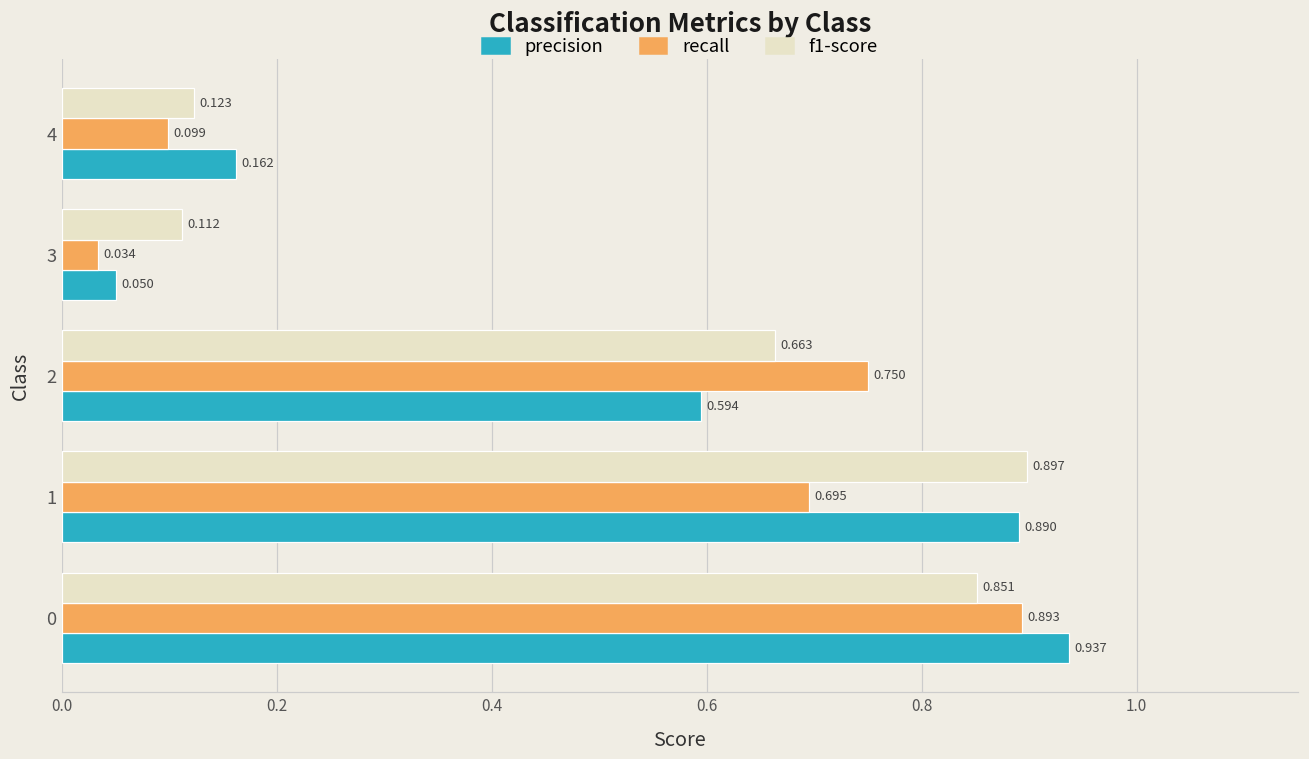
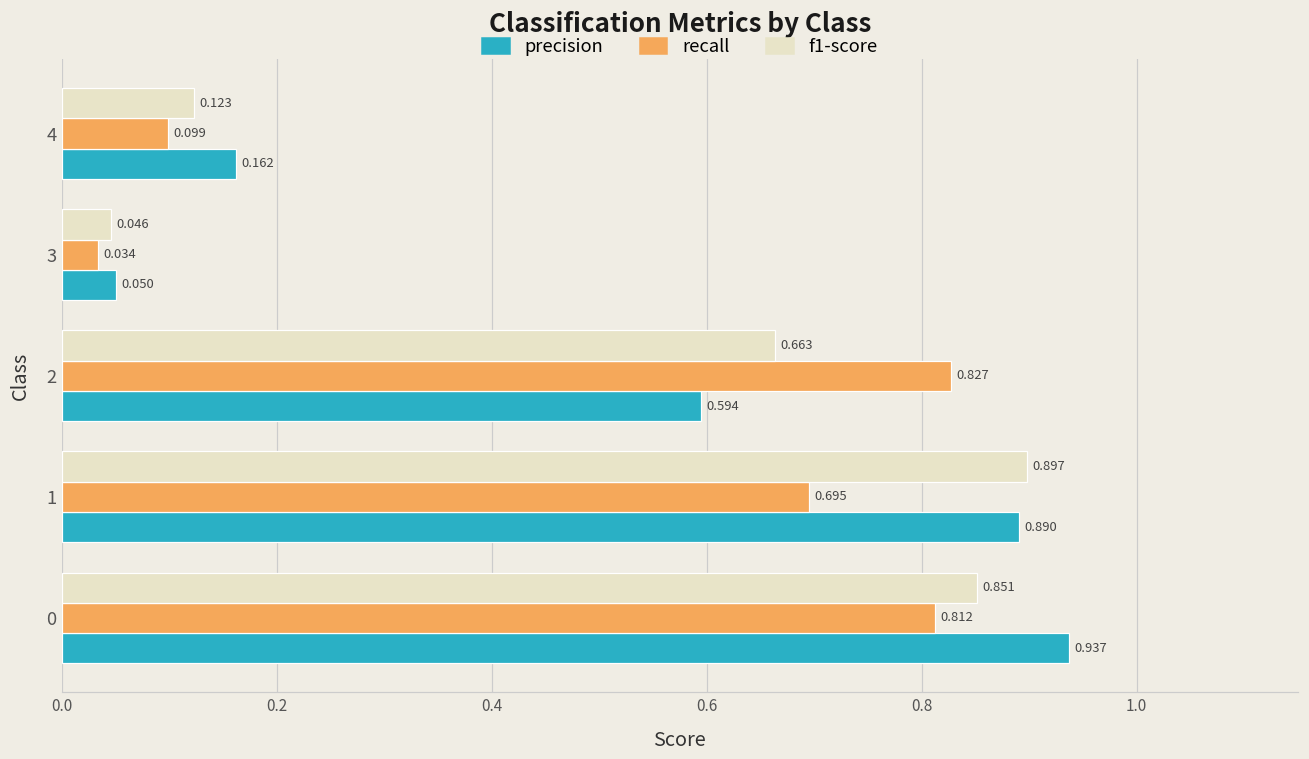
  {
    "precision": {
      "4": 0.162,
      "3": 0.050,
      "2": 0.594,
      "1": 0.890,
      "0": 0.937
    },
    "recall": {
      "4": 0.099,
      "3": 0.034,
-     "2": 0.750,
+     "2": 0.827,
      "1": 0.695,
-     "0": 0.893
+     "0": 0.812
    },
    "f1-score": {
      "4": 0.123,
-     "3": 0.112,
+     "3": 0.046,
      "2": 0.663,
      "1": 0.897,
      "0": 0.851
    }
  }
